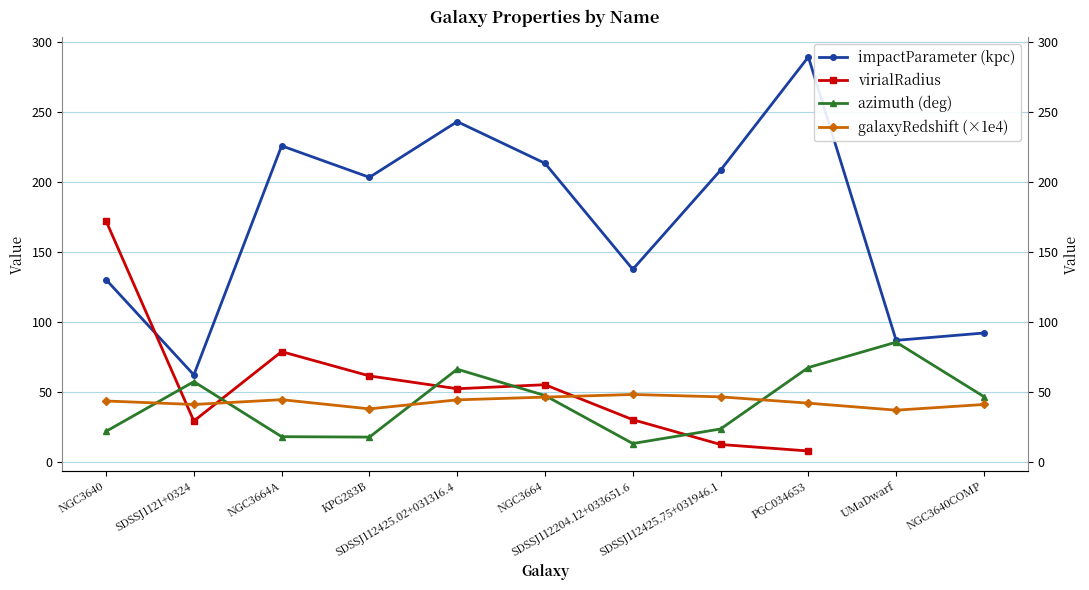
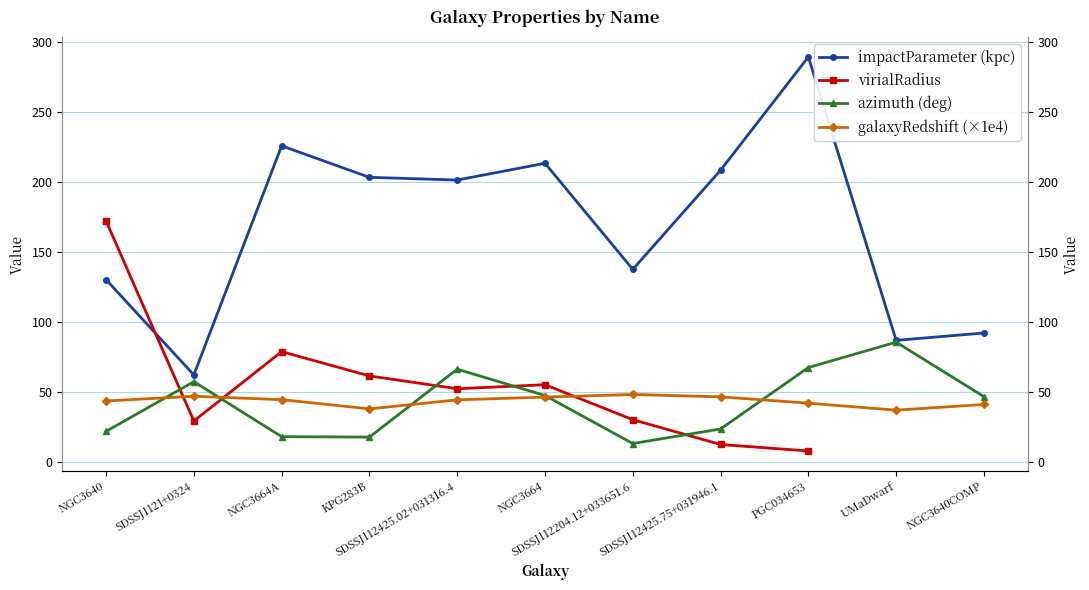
  {
    "impactParameter (kpc)": {
      "NGC3640": 130,
      "SDSSJ1121+0324": 62,
      "NGC3664A": 226,
      "KPG283B": 203,
-     "SDSSJ112425.02+031316.4": 243,
+     "SDSSJ112425.02+031316.4": 201,
      "NGC3664": 213,
      "SDSSJ112204.12+033651.6": 137,
      "SDSSJ112425.75+031946.1": 208,
      "PGC034653": 289,
      "NGC3640COMP": 92
    },
    "virialRadius": {
      "NGC3640": 172,
      "SDSSJ1121+0324": 29,
      "NGC3664A": 79,
      "KPG283B": 61,
      "SDSSJ112425.02+031316.4": 52,
      "NGC3664": 55,
      "SDSSJ112204.12+033651.6": 30,
      "SDSSJ112425.75+031946.1": 12,
      "PGC034653": 8
    },
    "azimuth (deg)": {
      "NGC3640": 22,
      "SDSSJ1121+0324": 57,
      "NGC3664A": 18,
      "KPG283B": 18,
      "SDSSJ112425.02+031316.4": 66,
      "SDSSJ112204.12+033651.6": 13,
      "SDSSJ112425.75+031946.1": 23,
      "PGC034653": 67,
      "NGC3640COMP": 46
    },
    "galaxyRedshift (×1e4)": {
      "NGC3640": 43,
-     "SDSSJ1121+0324": 41,
+     "SDSSJ1121+0324": 47,
      "NGC3664A": 44,
      "KPG283B": 38,
      "SDSSJ112425.02+031316.4": 44,
      "SDSSJ112204.12+033651.6": 48,
      "SDSSJ112425.75+031946.1": 46,
      "PGC034653": 42,
      "UMaDwarf": 37,
      "NGC3640COMP": 41
    }
  }
